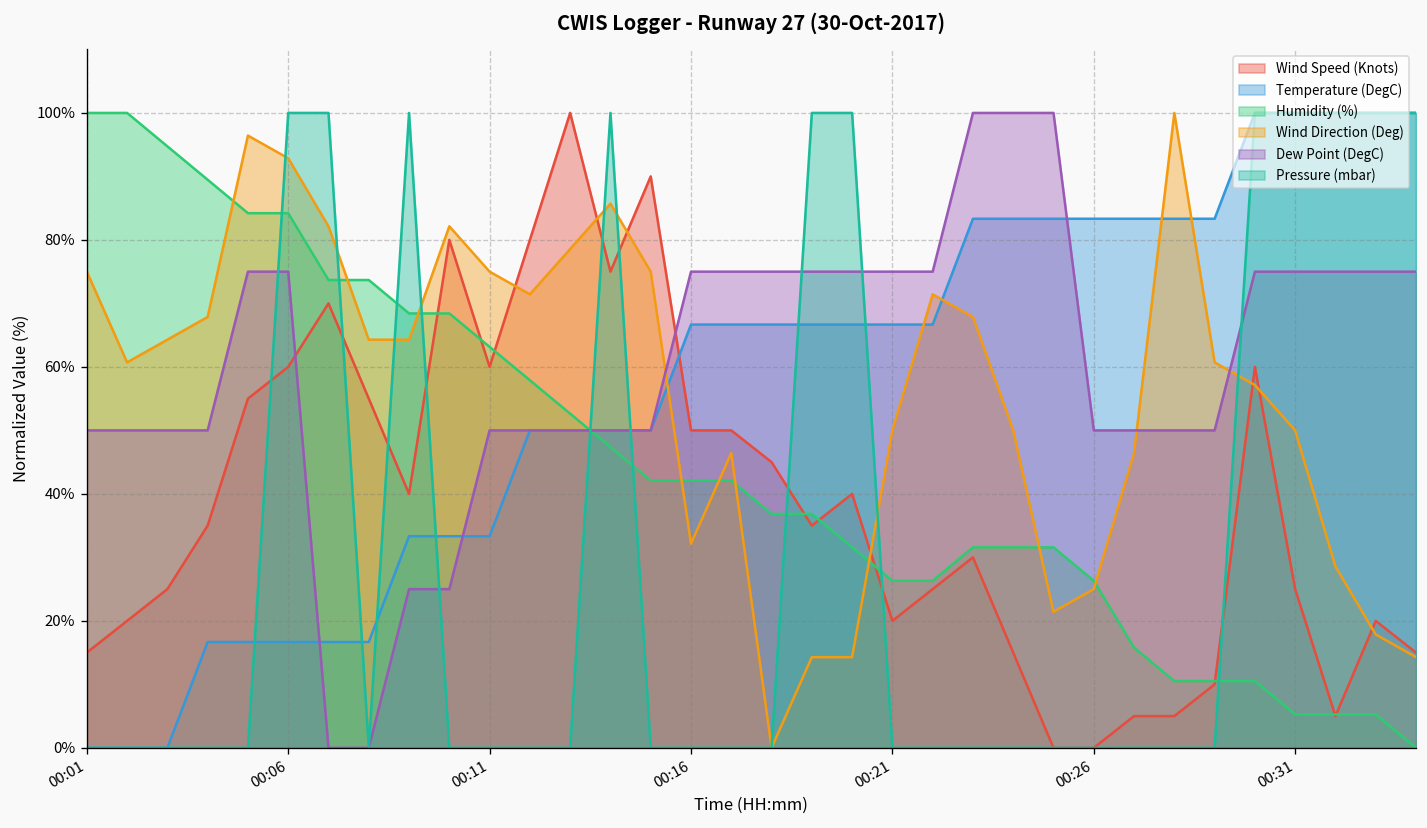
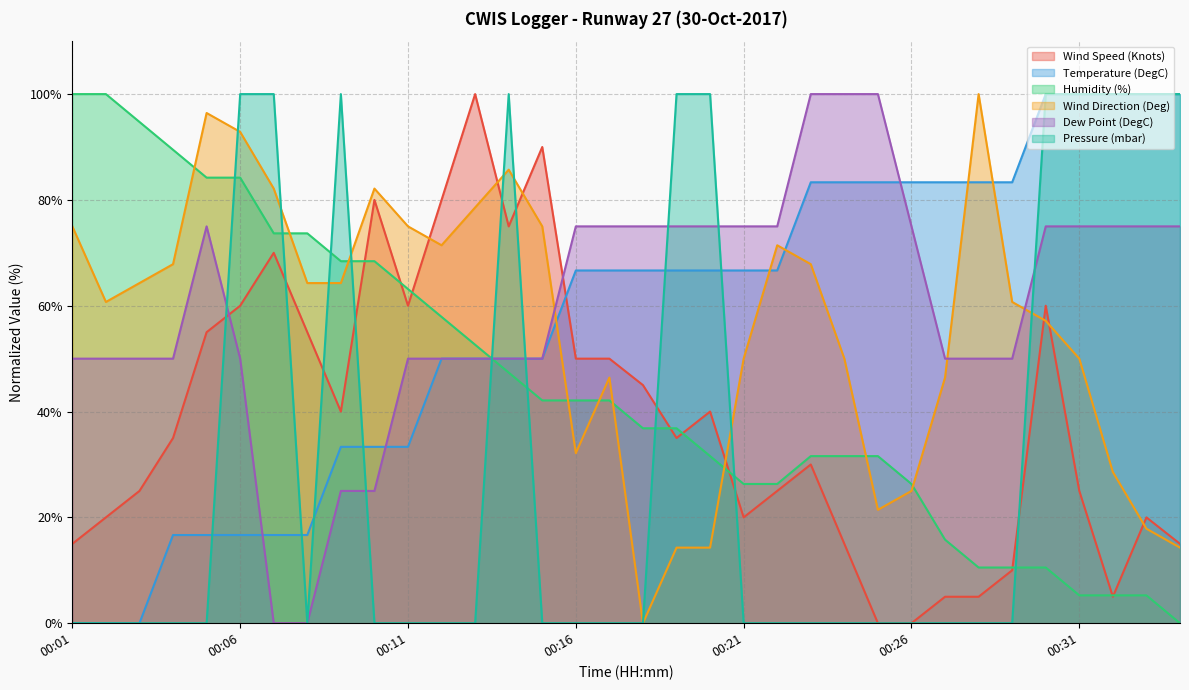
  {
    "Dew Point (DegC)": {
      "00:01": "50%",
-     "00:06": "75%",
+     "00:06": "50%",
      "00:11": "50%",
      "00:16": "75%",
      "00:21": "75%",
-     "00:26": "50%",
+     "00:26": "75%",
      "00:31": "75%"
    }
  }
